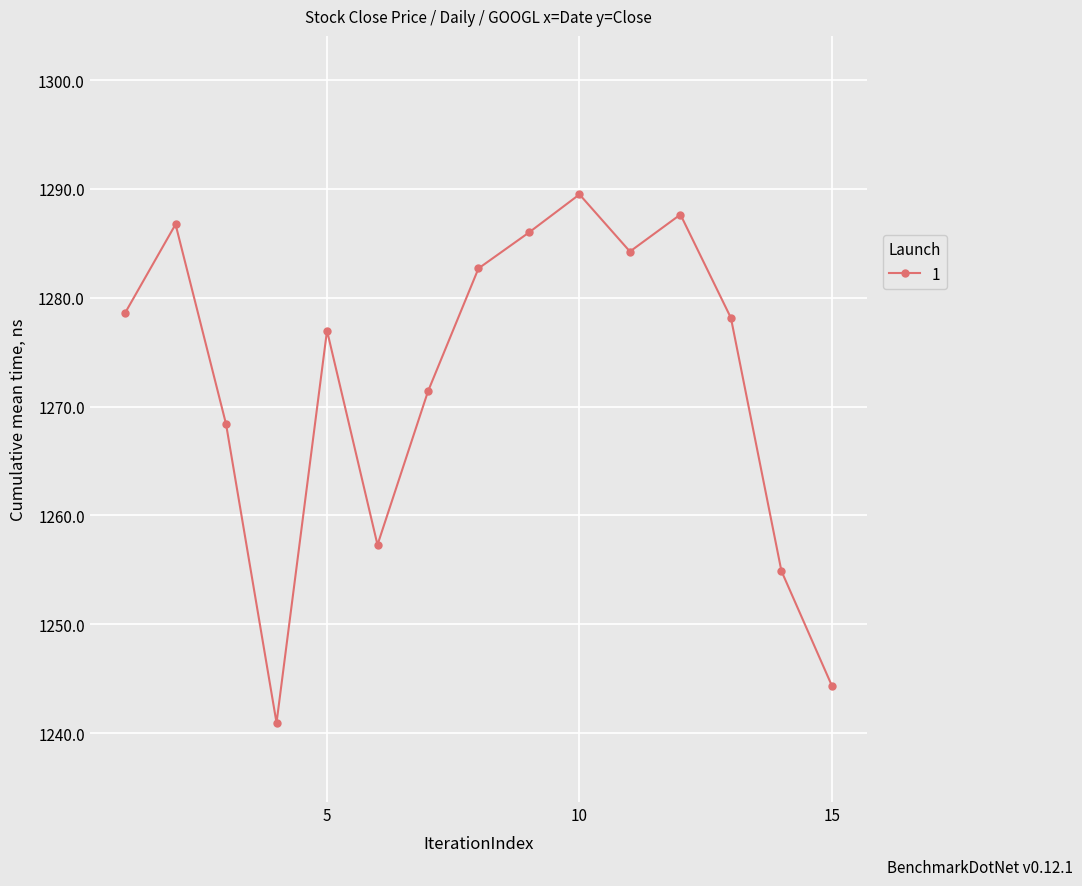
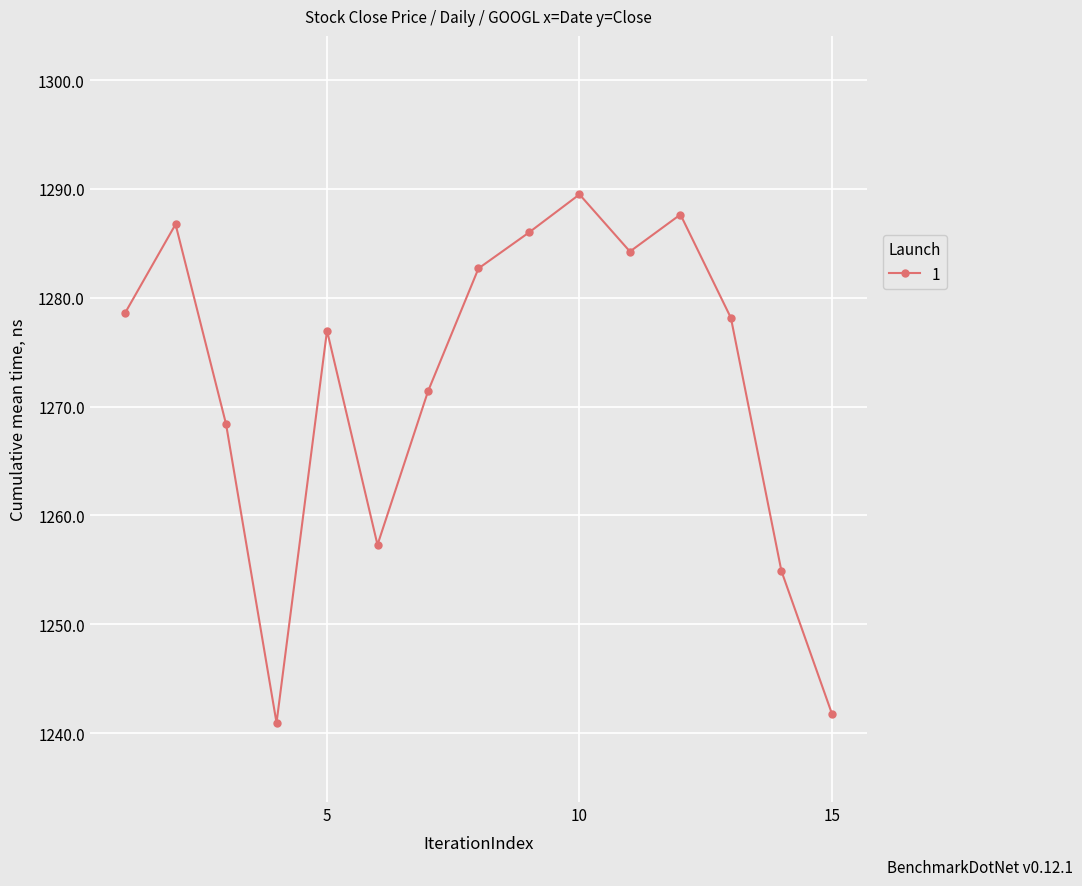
  {
    "5": 1277.0,
    "10": 1289.5,
-   "15": 1244.3
+   "15": 1241.8
  }
